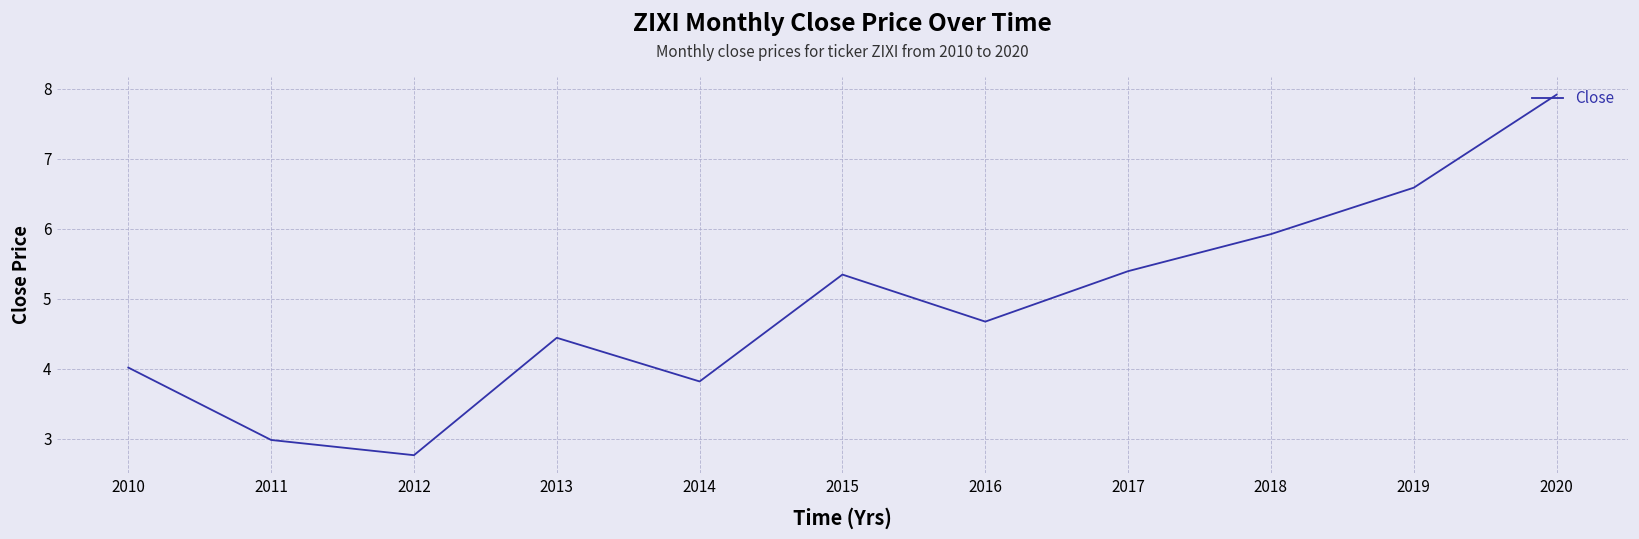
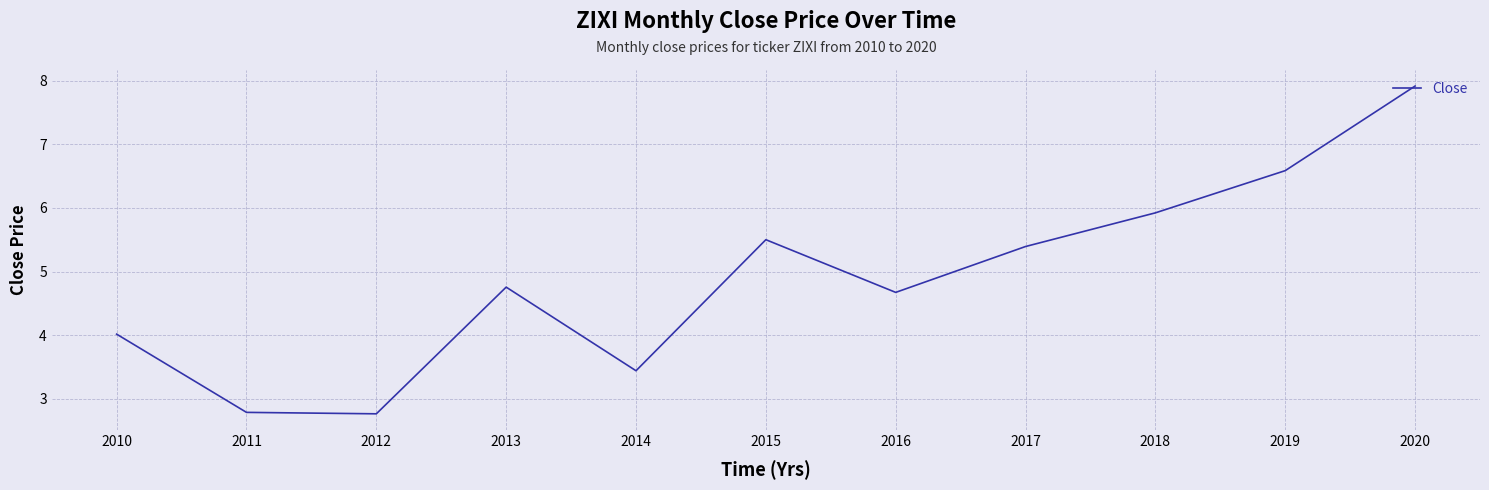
  {
    "2010": 4.0,
-   "2011": 3.0,
+   "2011": 2.8,
    "2012": 2.8,
-   "2013": 4.4,
-   "2014": 3.8,
-   "2015": 5.3,
+   "2013": 4.8,
+   "2014": 3.4,
+   "2015": 5.5,
    "2016": 4.7,
    "2017": 5.4,
    "2018": 5.9,
    "2019": 6.6,
    "2020": 7.9
  }
